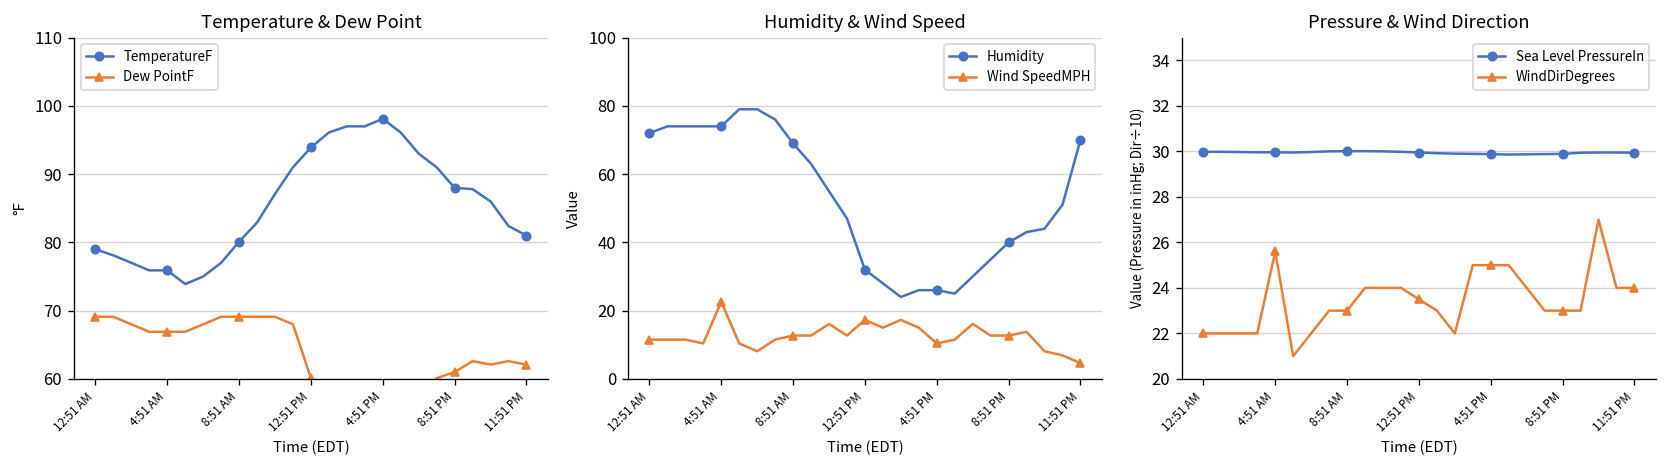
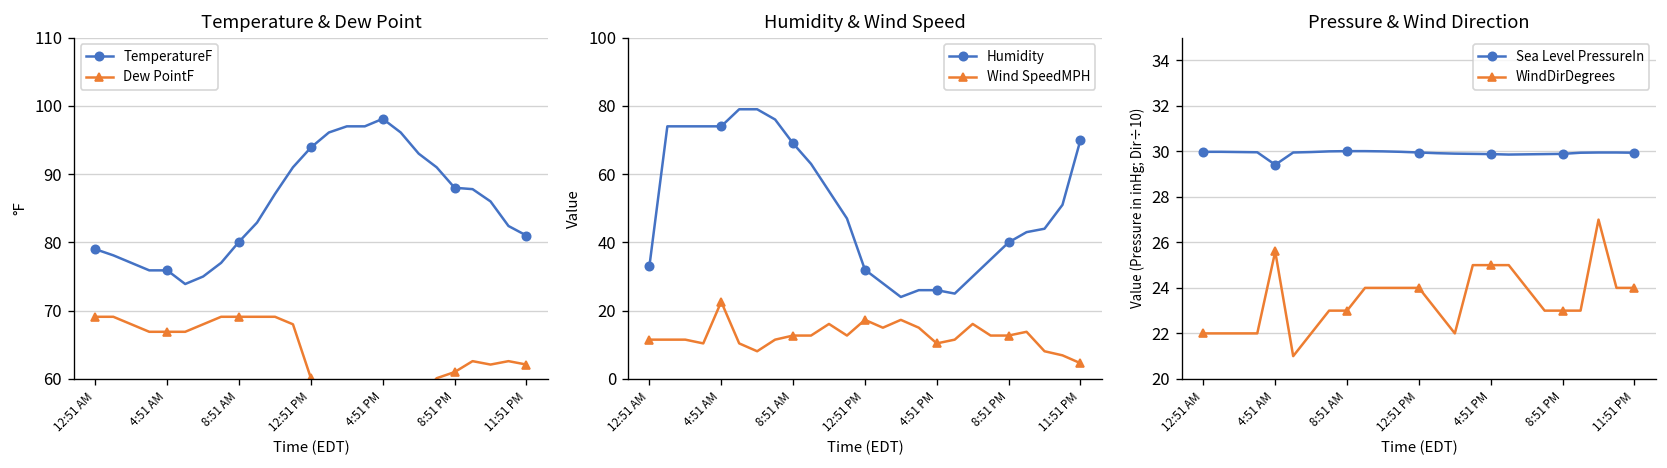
  {
    "Temperature & Dew Point": {
      "TemperatureF": {
        "12:51 AM": 79,
        "4:51 AM": 76,
        "8:51 AM": 80,
        "12:51 PM": 94,
        "4:51 PM": 98,
        "8:51 PM": 88,
        "11:51 PM": 81
      },
      "Dew PointF": {
        "12:51 AM": 69,
        "4:51 AM": 67,
        "8:51 AM": 69,
        "12:51 PM": 60,
        "8:51 PM": 61,
        "11:51 PM": 62
      }
    },
    "Humidity & Wind Speed": {
      "Humidity": {
-       "12:51 AM": 72,
+       "12:51 AM": 33,
        "4:51 AM": 74,
        "8:51 AM": 69,
        "12:51 PM": 32,
        "4:51 PM": 26,
        "8:51 PM": 40,
        "11:51 PM": 70
      },
      "Wind SpeedMPH": {
        "12:51 AM": 12,
        "4:51 AM": 23,
        "8:51 AM": 13,
        "12:51 PM": 17,
        "4:51 PM": 10,
        "8:51 PM": 13,
        "11:51 PM": 5
      }
    },
    "Pressure & Wind Direction": {
      "Sea Level PressureIn": {
        "12:51 AM": 30.0,
-       "4:51 AM": 30.0,
+       "4:51 AM": 29.4,
        "8:51 AM": 30.0,
        "12:51 PM": 30.0,
        "4:51 PM": 29.9,
        "8:51 PM": 29.9,
        "11:51 PM": 29.9
      },
      "WindDirDegrees": {
        "12:51 AM": 22.0,
        "4:51 AM": 25.6,
        "8:51 AM": 23.0,
-       "12:51 PM": 23.5,
+       "12:51 PM": 24.0,
        "4:51 PM": 25.0,
        "8:51 PM": 23.0,
        "11:51 PM": 24.0
      }
    }
  }
